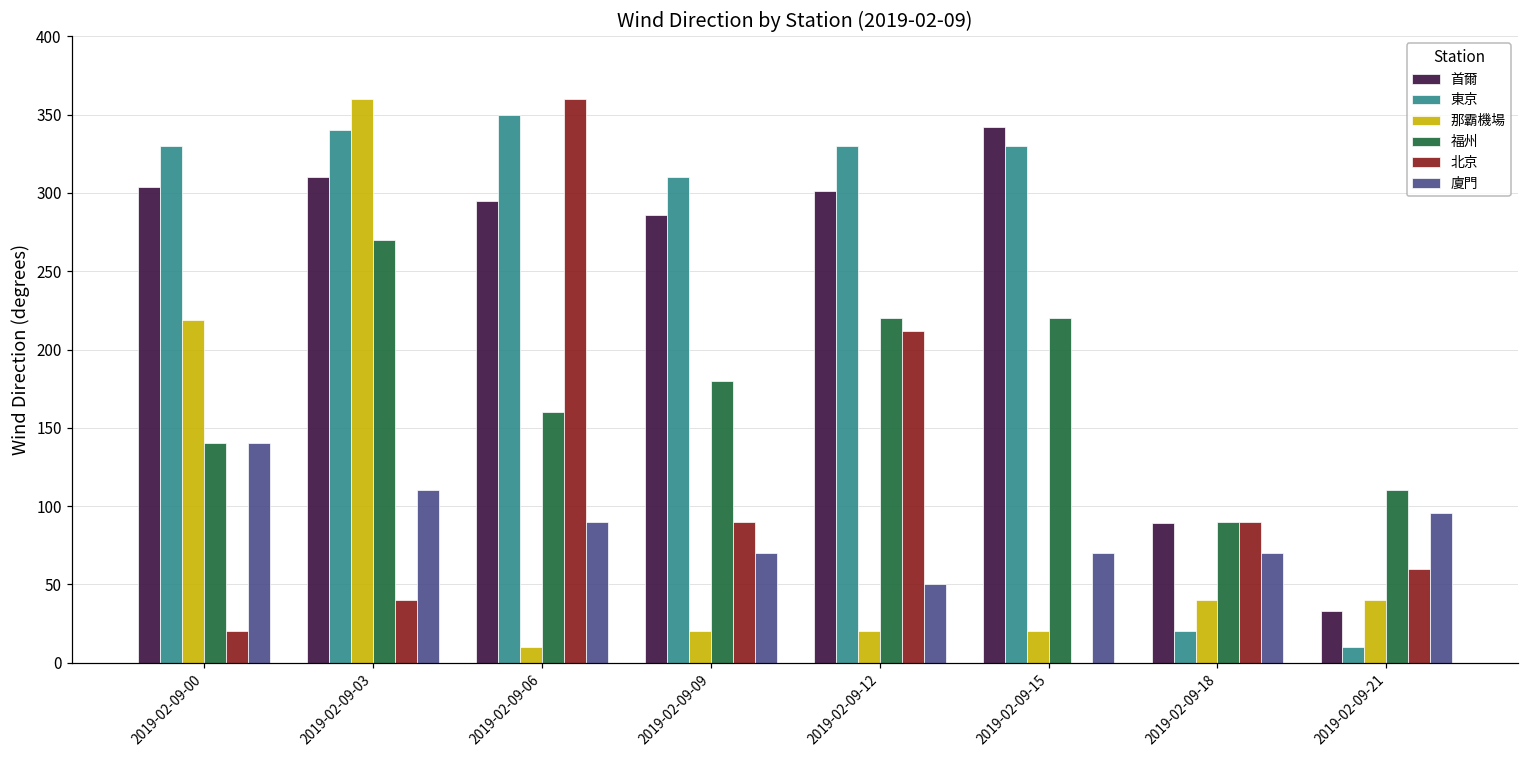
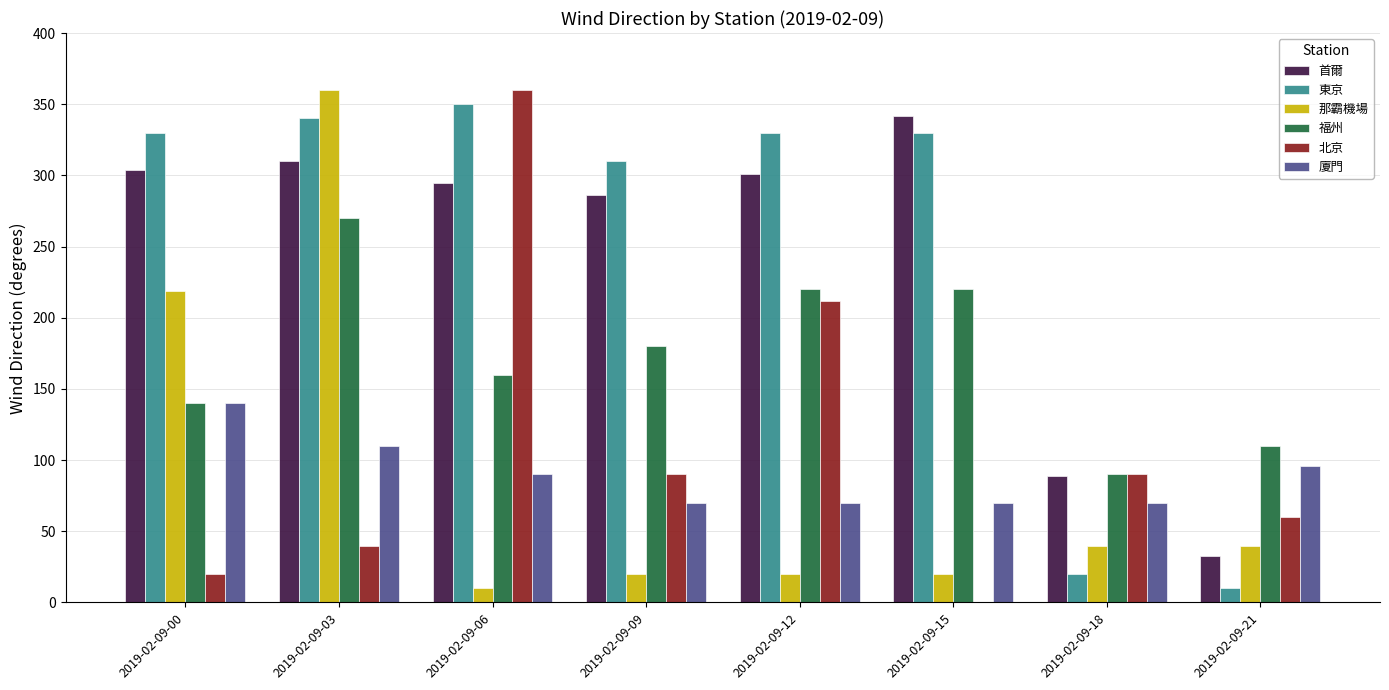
  {
    "首爾": {
      "2019-02-09-00": 304,
      "2019-02-09-03": 310,
      "2019-02-09-06": 295,
      "2019-02-09-09": 286,
      "2019-02-09-12": 301,
      "2019-02-09-15": 342,
      "2019-02-09-18": 89,
      "2019-02-09-21": 33
    },
    "東京": {
      "2019-02-09-00": 330,
      "2019-02-09-03": 340,
      "2019-02-09-06": 350,
      "2019-02-09-09": 310,
      "2019-02-09-12": 330,
      "2019-02-09-15": 330,
      "2019-02-09-18": 20,
      "2019-02-09-21": 10
    },
    "那霸機場": {
      "2019-02-09-00": 219,
      "2019-02-09-03": 360,
      "2019-02-09-06": 10,
      "2019-02-09-09": 20,
      "2019-02-09-12": 20,
      "2019-02-09-15": 20,
      "2019-02-09-18": 40,
      "2019-02-09-21": 40
    },
    "福州": {
      "2019-02-09-00": 140,
      "2019-02-09-03": 270,
      "2019-02-09-06": 160,
      "2019-02-09-09": 180,
      "2019-02-09-12": 220,
      "2019-02-09-15": 220,
      "2019-02-09-18": 90,
      "2019-02-09-21": 110
    },
    "北京": {
      "2019-02-09-00": 20,
      "2019-02-09-03": 40,
      "2019-02-09-06": 360,
      "2019-02-09-09": 90,
      "2019-02-09-12": 212,
      "2019-02-09-15": 0,
      "2019-02-09-18": 90,
      "2019-02-09-21": 60
    },
    "廈門": {
      "2019-02-09-00": 140,
      "2019-02-09-03": 110,
      "2019-02-09-06": 90,
      "2019-02-09-09": 70,
-     "2019-02-09-12": 50,
+     "2019-02-09-12": 70,
      "2019-02-09-15": 70,
      "2019-02-09-18": 70,
      "2019-02-09-21": 96
    }
  }
